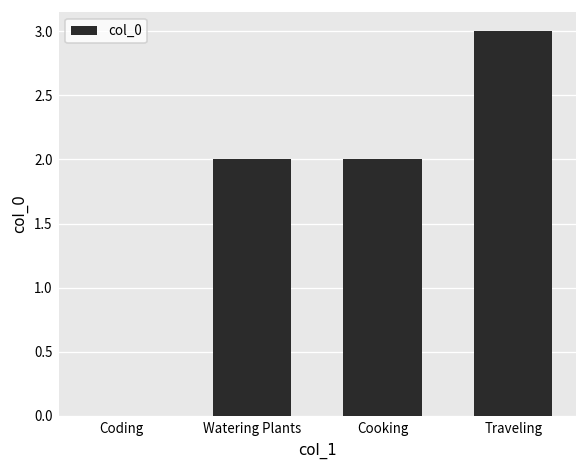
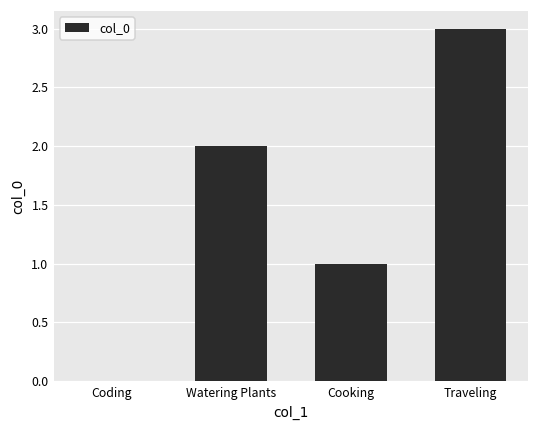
  {
    "Coding": 0,
    "Watering Plants": 2,
-   "Cooking": 2,
+   "Cooking": 1,
    "Traveling": 3
  }
